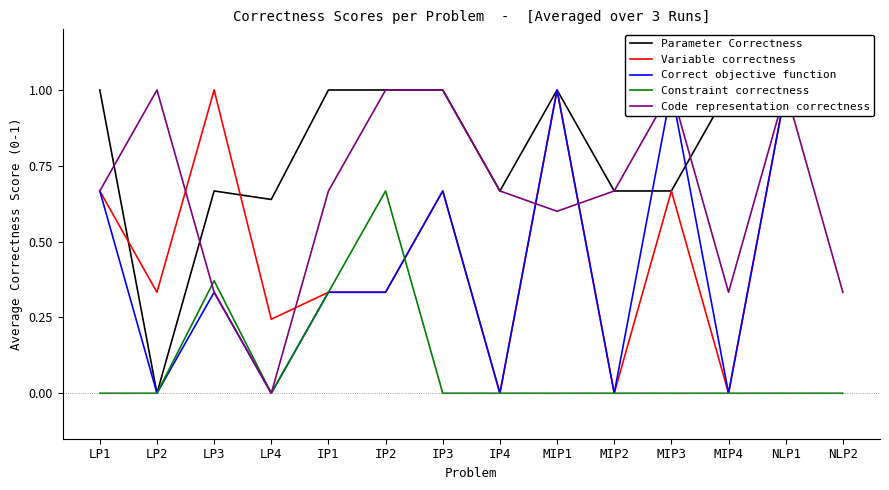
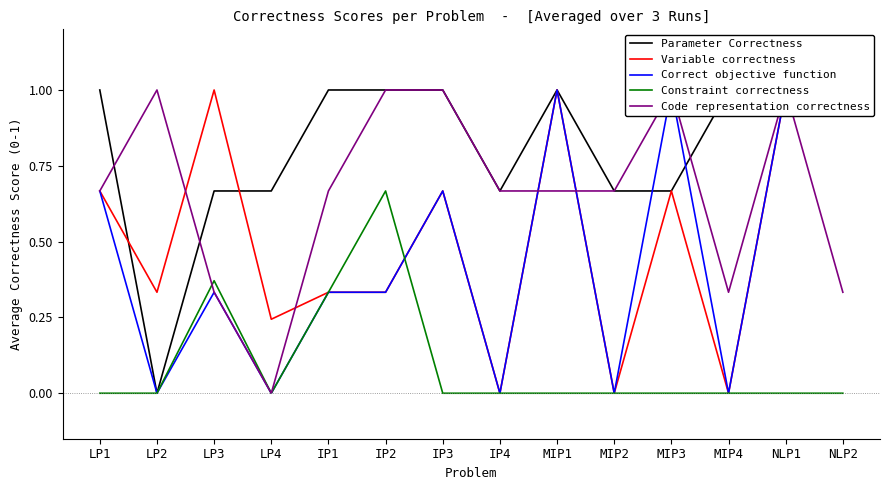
  {
    "Parameter Correctness": {
      "LP1": 1.00,
      "LP3": 0.67,
-     "LP4": 0.64,
+     "LP4": 0.67,
      "IP1": 1.00
    },
    "Variable correctness": {
      "LP2": 0.33,
      "LP3": 1.00,
      "LP4": 0.24
    },
    "Constraint correctness": {
      "LP1": 0.00,
      "LP3": 0.37,
      "IP2": 0.67,
      "IP3": 0.00,
      "MIP1": 0.00,
      "MIP3": 0.00,
      "NLP1": 0.00,
      "NLP2": 0.00
    },
    "Code representation correctness": {
      "LP2": 1.00,
      "IP1": 0.67,
-     "MIP1": 0.60,
+     "MIP1": 0.67,
      "MIP4": 0.33,
      "NLP2": 0.33
    }
  }
